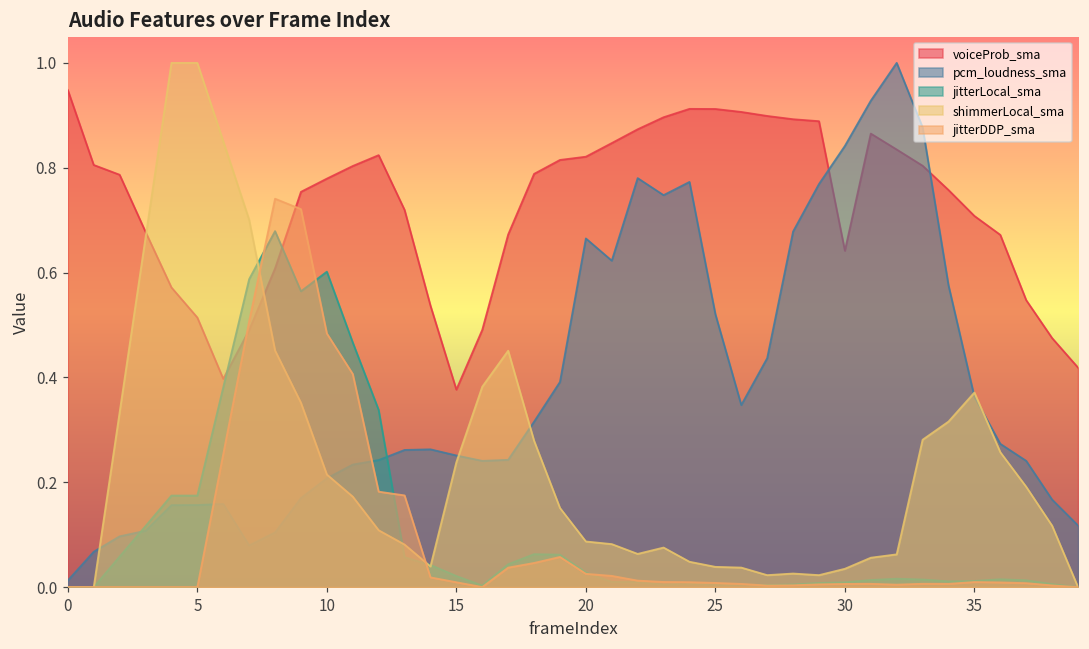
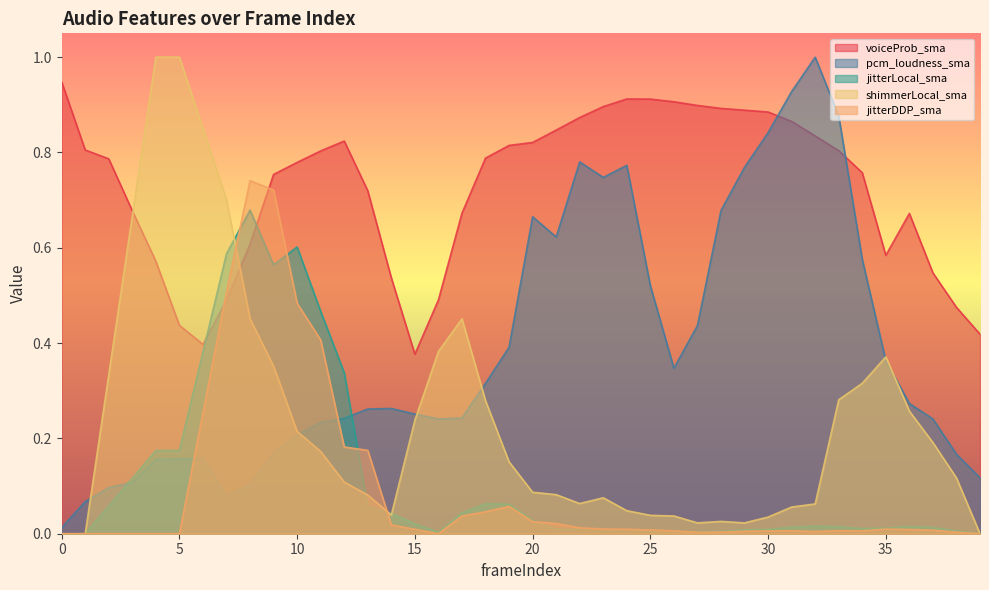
  {
    "voiceProb_sma": {
      "0": 0.95,
-     "5": 0.51,
+     "5": 0.44,
      "10": 0.78,
      "15": 0.38,
      "20": 0.82,
      "25": 0.91,
-     "30": 0.64,
-     "35": 0.71
+     "30": 0.88,
+     "35": 0.58
    }
  }
